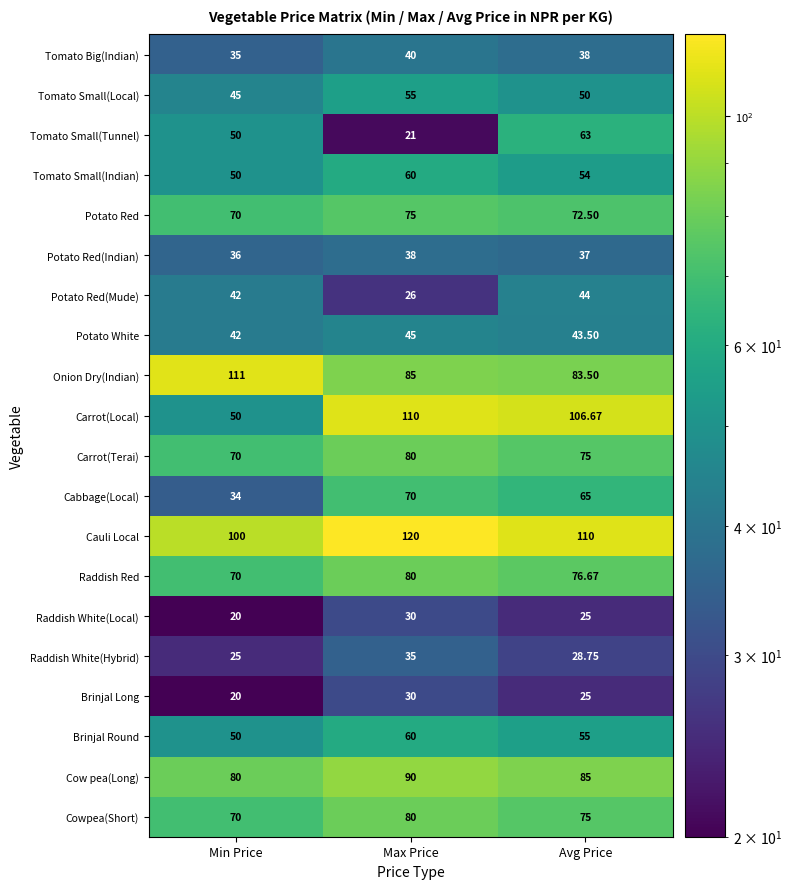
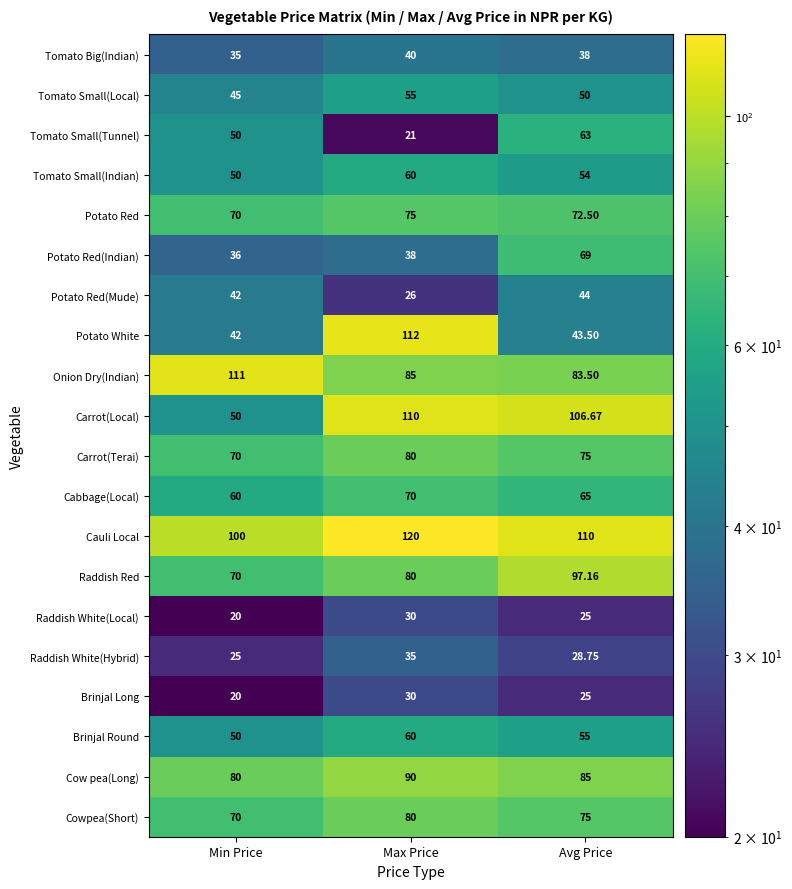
  {
    "Tomato Big(Indian)": {
      "Min Price": 35,
      "Max Price": 40,
      "Avg Price": 38
    },
    "Tomato Small(Local)": {
      "Min Price": 45,
      "Max Price": 55,
      "Avg Price": 50
    },
    "Tomato Small(Tunnel)": {
      "Min Price": 50,
      "Max Price": 21,
      "Avg Price": 63
    },
    "Tomato Small(Indian)": {
      "Min Price": 50,
      "Max Price": 60,
      "Avg Price": 54
    },
    "Potato Red": {
      "Min Price": 70,
      "Max Price": 75,
      "Avg Price": 72.50
    },
    "Potato Red(Indian)": {
      "Min Price": 36,
      "Max Price": 38,
-     "Avg Price": 37
+     "Avg Price": 69
    },
    "Potato Red(Mude)": {
      "Min Price": 42,
      "Max Price": 26,
      "Avg Price": 44
    },
    "Potato White": {
      "Min Price": 42,
-     "Max Price": 45,
+     "Max Price": 112,
      "Avg Price": 43.50
    },
    "Onion Dry(Indian)": {
      "Min Price": 111,
      "Max Price": 85,
      "Avg Price": 83.50
    },
    "Carrot(Local)": {
      "Min Price": 50,
      "Max Price": 110,
      "Avg Price": 106.67
    },
    "Carrot(Terai)": {
      "Min Price": 70,
      "Max Price": 80,
      "Avg Price": 75
    },
    "Cabbage(Local)": {
-     "Min Price": 34,
+     "Min Price": 60,
      "Max Price": 70,
      "Avg Price": 65
    },
    "Cauli Local": {
      "Min Price": 100,
      "Max Price": 120,
      "Avg Price": 110
    },
    "Raddish Red": {
      "Min Price": 70,
      "Max Price": 80,
-     "Avg Price": 76.67
+     "Avg Price": 97.16
    },
    "Raddish White(Local)": {
      "Min Price": 20,
      "Max Price": 30,
      "Avg Price": 25
    },
    "Raddish White(Hybrid)": {
      "Min Price": 25,
      "Max Price": 35,
      "Avg Price": 28.75
    },
    "Brinjal Long": {
      "Min Price": 20,
      "Max Price": 30,
      "Avg Price": 25
    },
    "Brinjal Round": {
      "Min Price": 50,
      "Max Price": 60,
      "Avg Price": 55
    },
    "Cow pea(Long)": {
      "Min Price": 80,
      "Max Price": 90,
      "Avg Price": 85
    },
    "Cowpea(Short)": {
      "Min Price": 70,
      "Max Price": 80,
      "Avg Price": 75
    }
  }
